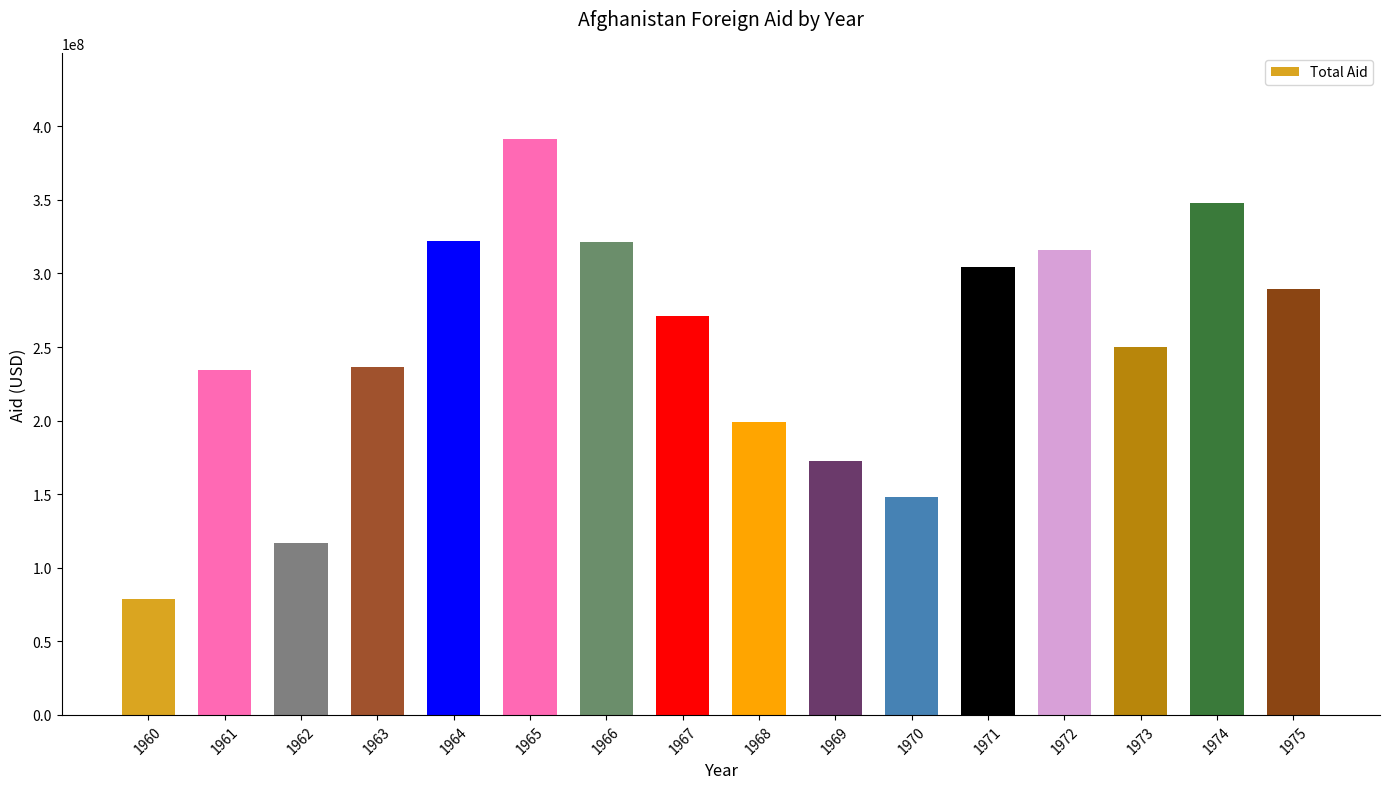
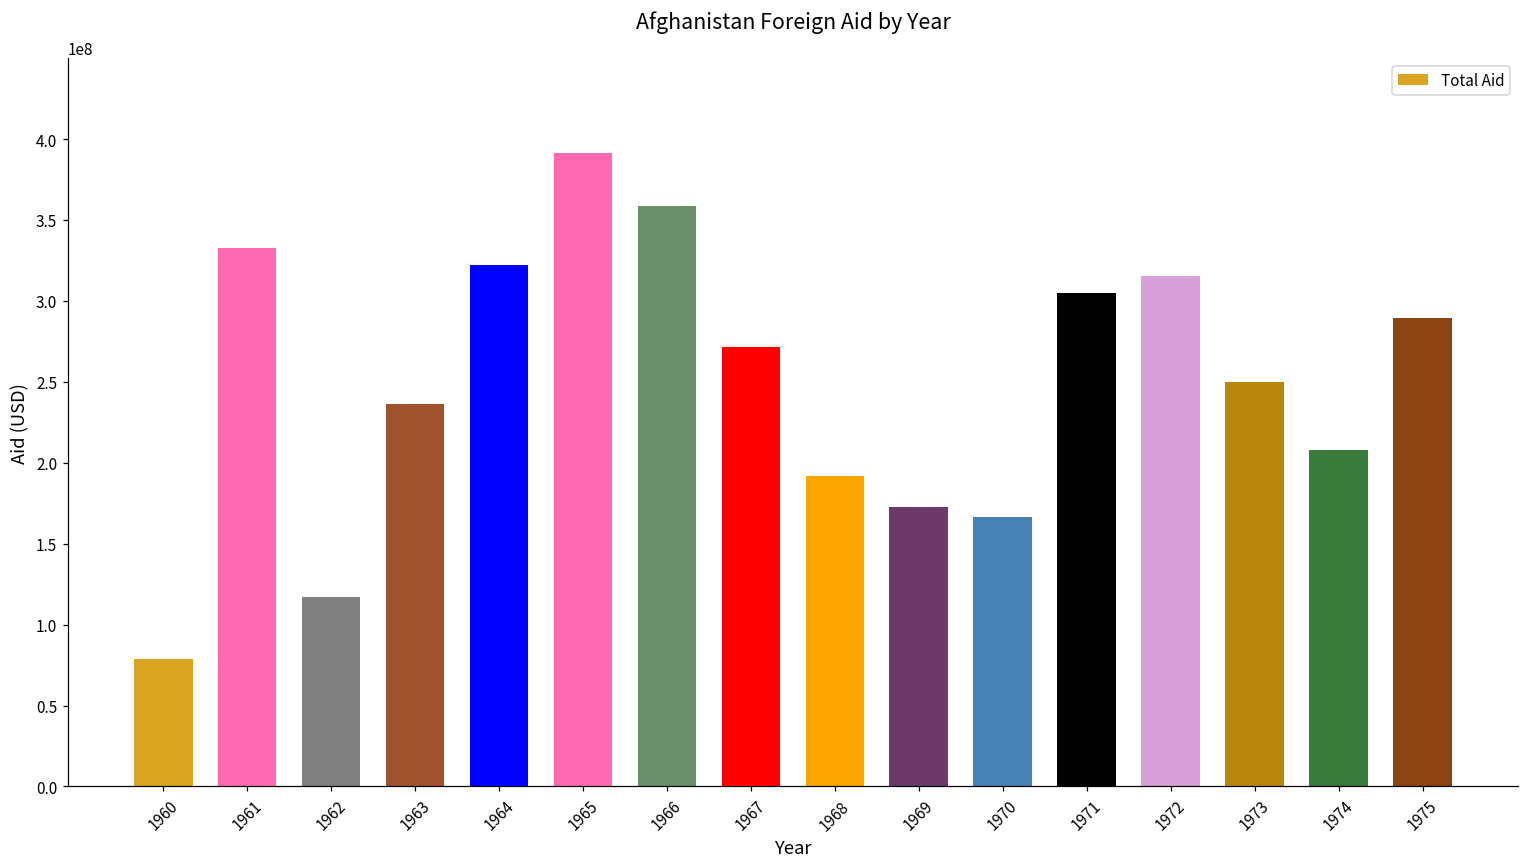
  {
    "1960": 78000000,
-   "1961": 234000000,
+   "1961": 333000000,
    "1962": 117000000,
    "1963": 236000000,
    "1964": 322000000,
    "1965": 391000000,
-   "1966": 321000000,
+   "1966": 359000000,
    "1967": 271000000,
-   "1968": 199000000,
+   "1968": 192000000,
    "1969": 173000000,
-   "1970": 148000000,
+   "1970": 166000000,
    "1971": 305000000,
    "1972": 316000000,
    "1973": 250000000,
-   "1974": 348000000,
+   "1974": 208000000,
    "1975": 289000000
  }
